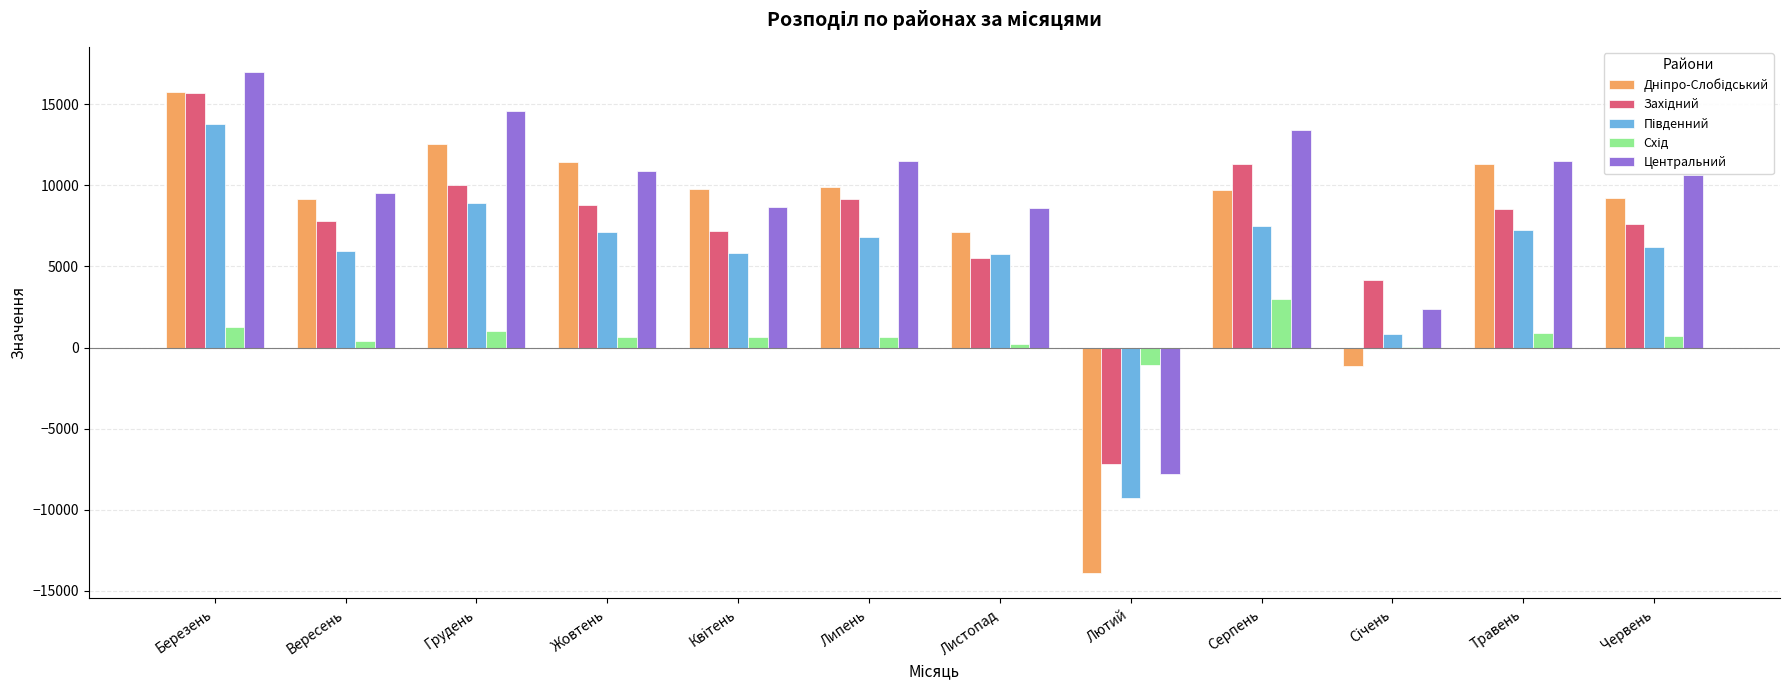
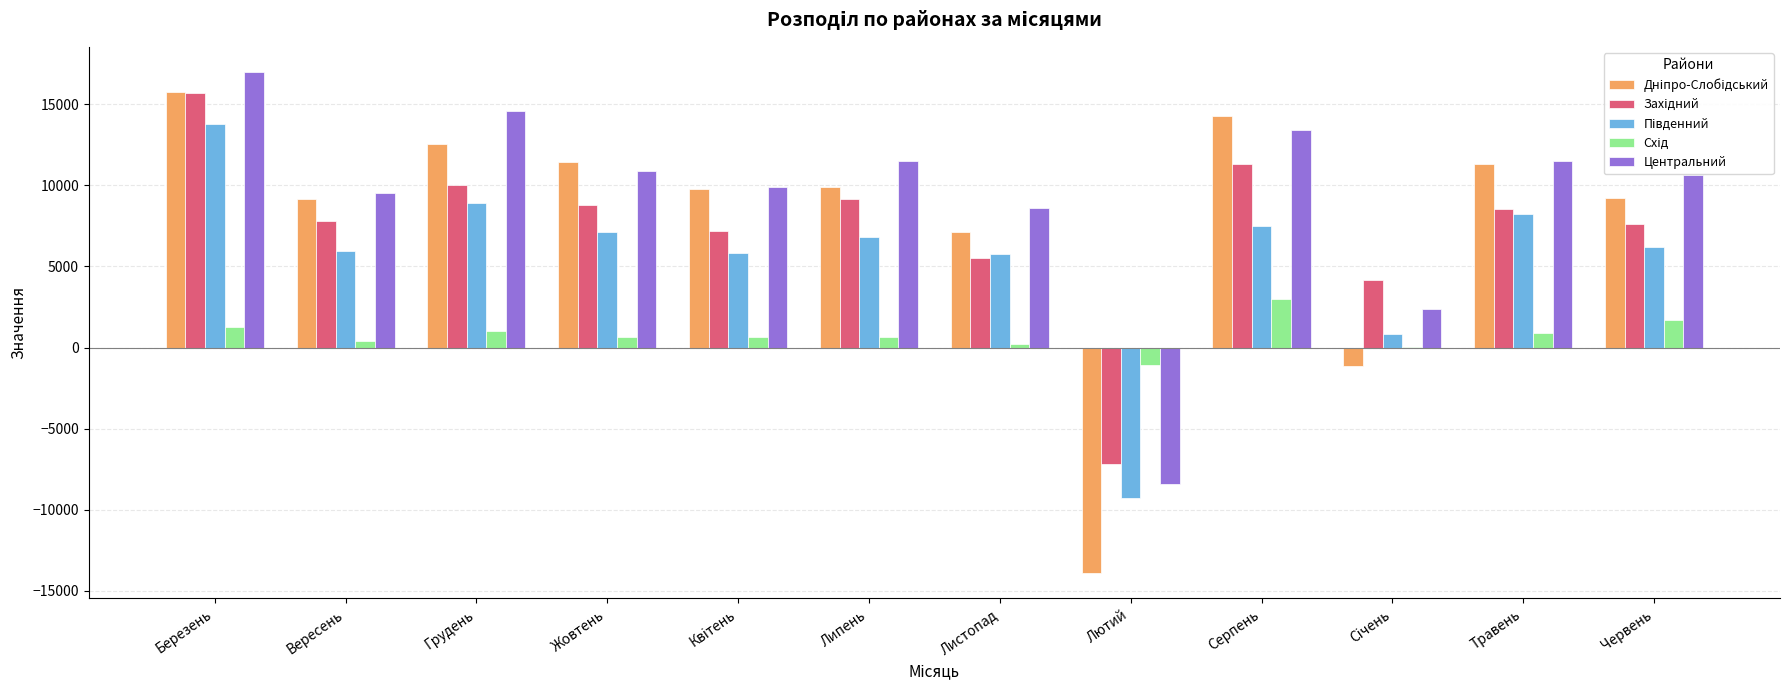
  {
    "Дніпро-Слобідський": {
      "Березень": 15700,
      "Вересень": 9200,
      "Грудень": 12500,
      "Жовтень": 11400,
      "Квітень": 9800,
      "Липень": 9900,
      "Листопад": 7100,
      "Лютий": -13900,
-     "Серпень": 9700,
+     "Серпень": 14200,
      "Січень": -1100,
      "Травень": 11300,
      "Червень": 9200
    },
    "Західний": {
      "Березень": 15700,
      "Вересень": 7800,
      "Грудень": 10000,
      "Жовтень": 8800,
      "Квітень": 7100,
      "Липень": 9100,
      "Листопад": 5500,
      "Лютий": -7200,
      "Серпень": 11300,
      "Січень": 4200,
      "Травень": 8500,
      "Червень": 7600
    },
    "Південний": {
      "Березень": 13800,
      "Вересень": 5900,
      "Грудень": 8900,
      "Жовтень": 7100,
      "Квітень": 5800,
      "Липень": 6800,
      "Листопад": 5800,
      "Лютий": -9200,
      "Серпень": 7500,
      "Січень": 900,
-     "Травень": 7200,
+     "Травень": 8200,
      "Червень": 6200
    },
    "Схід": {
      "Березень": 1300,
      "Вересень": 400,
      "Грудень": 1000,
      "Жовтень": 600,
      "Квітень": 700,
      "Липень": 600,
      "Листопад": 200,
      "Лютий": -1100,
      "Серпень": 3000,
      "Травень": 900,
-     "Червень": 700
+     "Червень": 1700
    },
    "Центральний": {
      "Березень": 17000,
      "Вересень": 9500,
      "Грудень": 14600,
      "Жовтень": 10900,
-     "Квітень": 8700,
+     "Квітень": 9900,
      "Липень": 11500,
      "Листопад": 8600,
-     "Лютий": -7800,
+     "Лютий": -8400,
      "Серпень": 13400,
      "Січень": 2400,
      "Травень": 11500,
      "Червень": 10600
    }
  }
